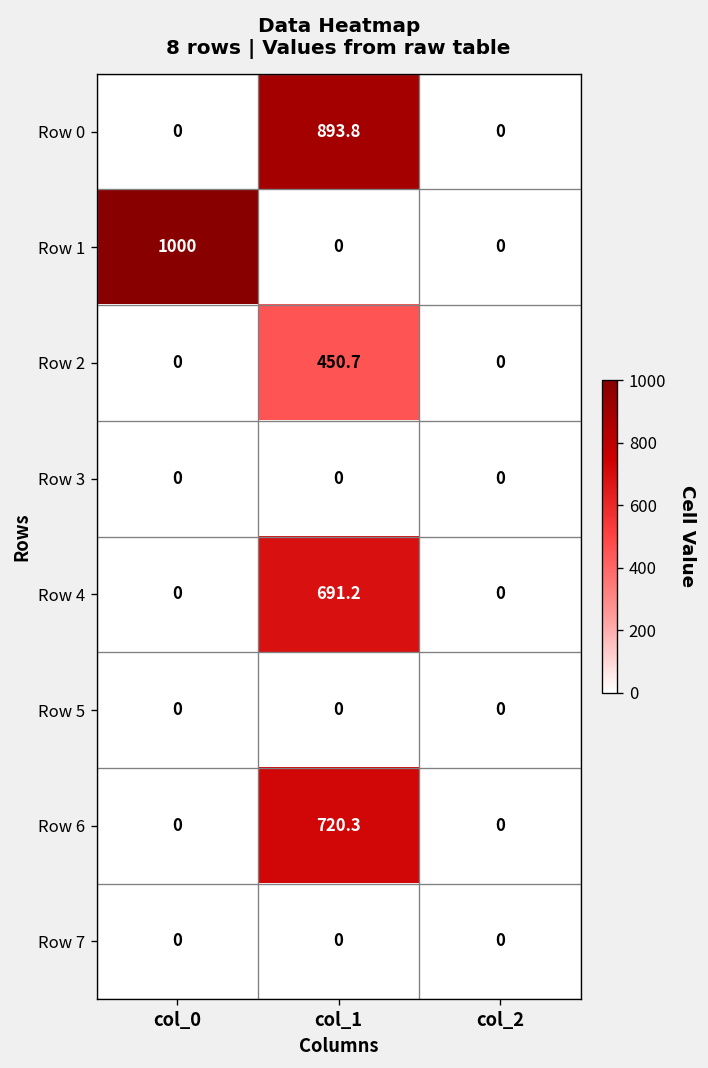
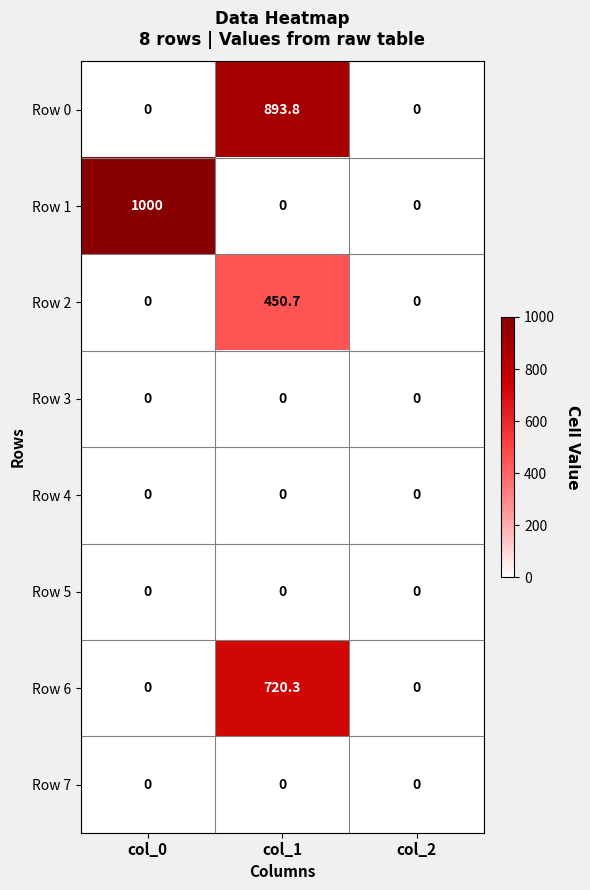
  {
    "Row 0": {
      "col_0": 0,
      "col_1": 893.8,
      "col_2": 0
    },
    "Row 1": {
      "col_0": 1000,
      "col_1": 0,
      "col_2": 0
    },
    "Row 2": {
      "col_0": 0,
      "col_1": 450.7,
      "col_2": 0
    },
    "Row 3": {
      "col_0": 0,
      "col_1": 0,
      "col_2": 0
    },
    "Row 4": {
      "col_0": 0,
-     "col_1": 691.2,
+     "col_1": 0,
      "col_2": 0
    },
    "Row 5": {
      "col_0": 0,
      "col_1": 0,
      "col_2": 0
    },
    "Row 6": {
      "col_0": 0,
      "col_1": 720.3,
      "col_2": 0
    },
    "Row 7": {
      "col_0": 0,
      "col_1": 0,
      "col_2": 0
    }
  }
